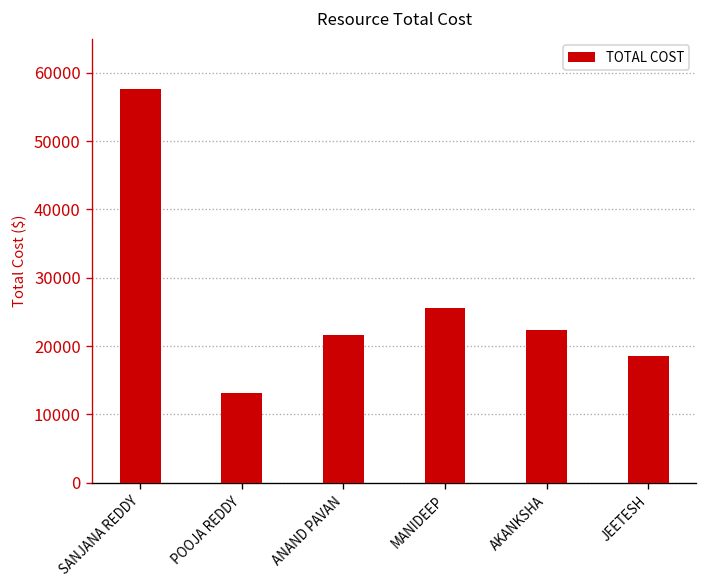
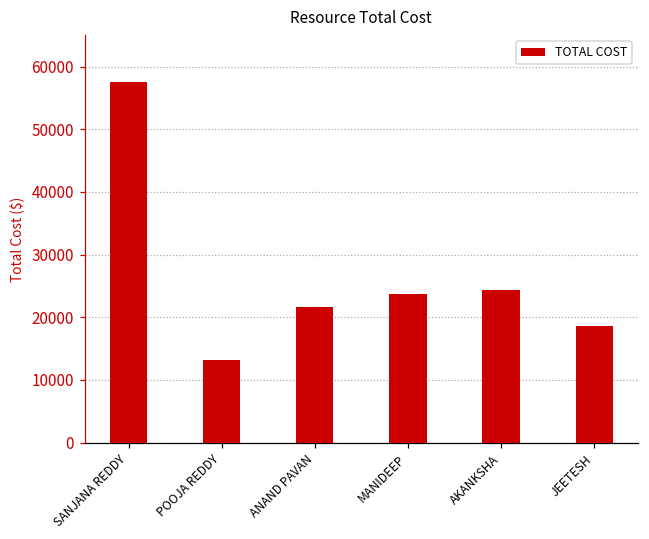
  {
    "SANJANA REDDY": 58000,
    "POOJA REDDY": 13000,
    "ANAND PAVAN": 22000,
-   "MANIDEEP": 26000,
-   "AKANKSHA": 22000,
+   "MANIDEEP": 24000,
+   "AKANKSHA": 24000,
    "JEETESH": 19000
  }
